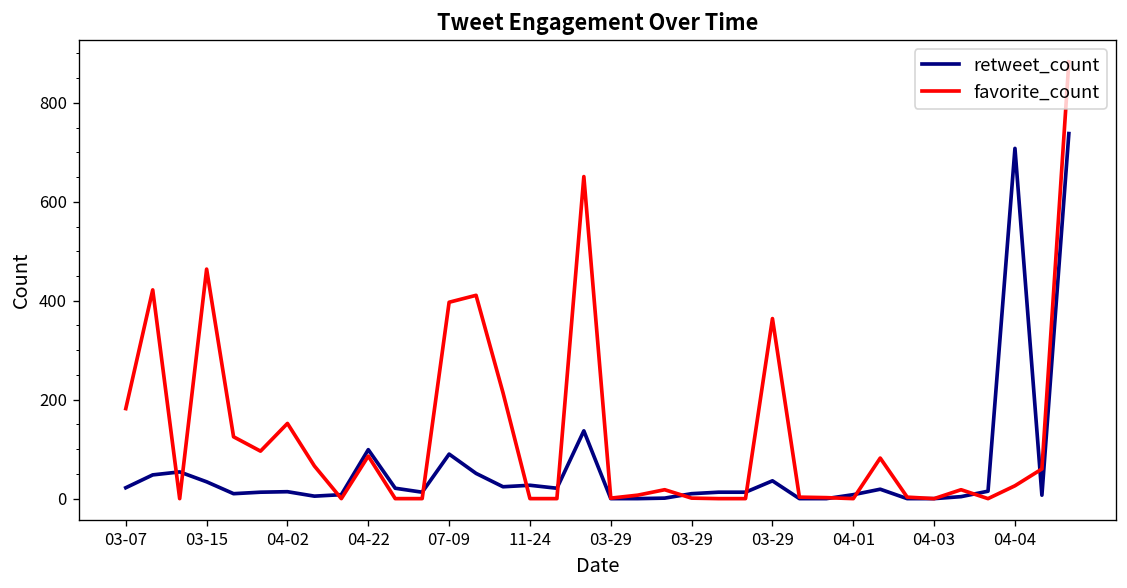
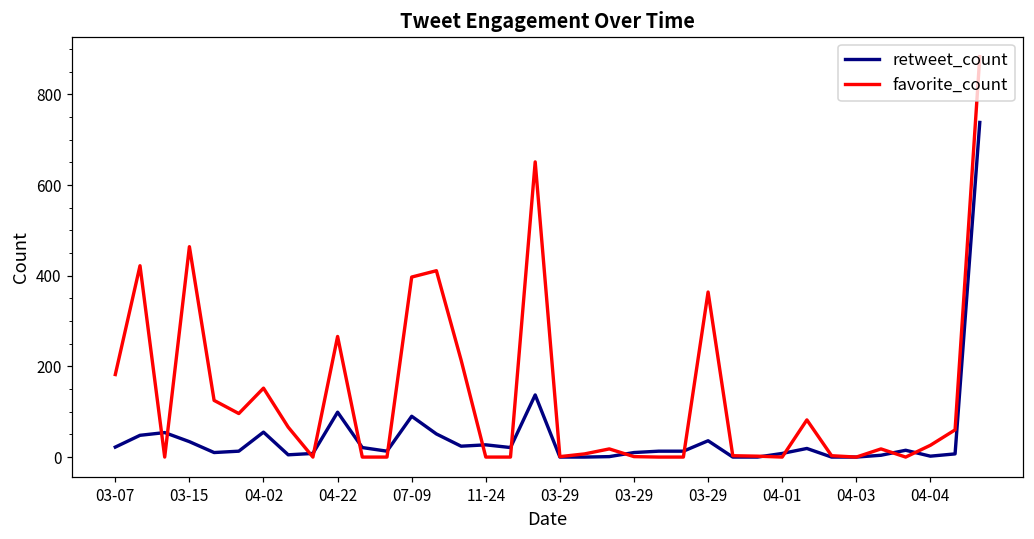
  {
    "retweet_count": {
      "03-07": 20,
      "03-15": 30,
-     "04-02": 10,
+     "04-02": 60,
      "04-22": 100,
      "07-09": 90,
      "11-24": 30,
      "04-01": 10,
-     "04-04": 710
+     "04-04": 0
    },
    "favorite_count": {
      "03-07": 180,
      "03-15": 460,
      "04-02": 150,
-     "04-22": 90,
+     "04-22": 270,
      "07-09": 400,
      "11-24": 0,
      "04-01": 0,
      "04-04": 30
    }
  }
